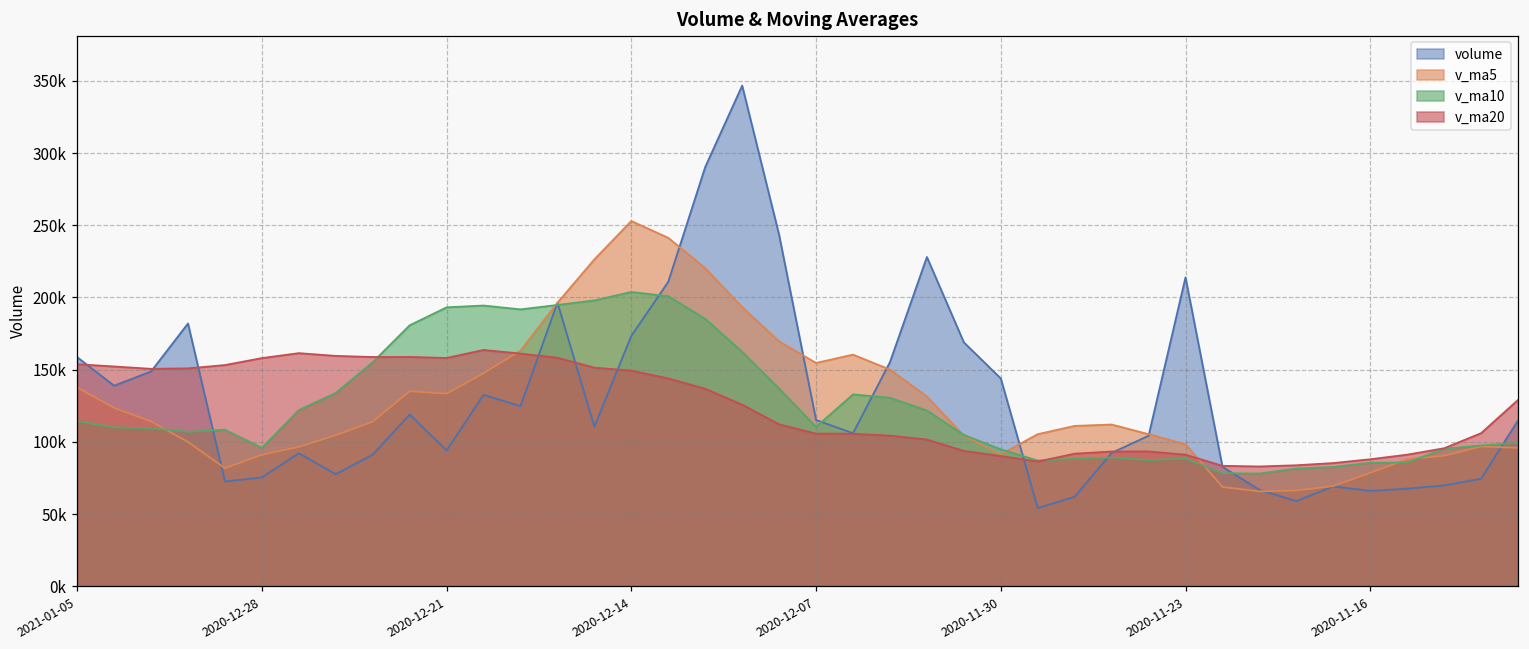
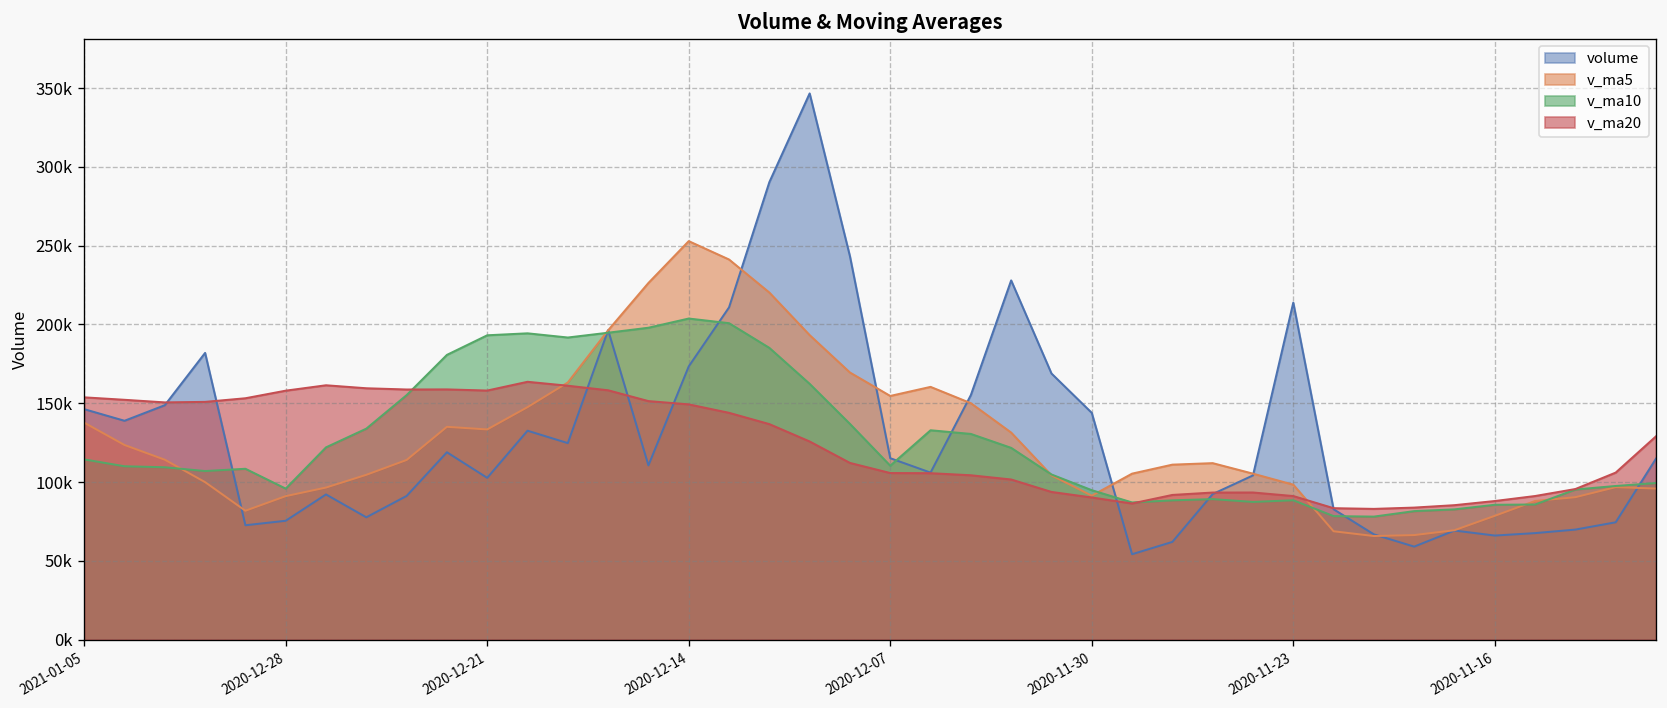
  {
    "volume": {
-     "2021-01-05": 159000,
+     "2021-01-05": 146000,
      "2020-12-28": 75000,
-     "2020-12-21": 94000,
+     "2020-12-21": 103000,
      "2020-12-14": 173000,
      "2020-12-07": 115000,
      "2020-11-30": 144000,
      "2020-11-23": 214000,
      "2020-11-16": 66000
    },
    "v_ma10": {
      "2021-01-05": 114000,
      "2020-12-28": 96000,
      "2020-12-21": 193000,
      "2020-12-14": 204000,
      "2020-12-07": 110000,
      "2020-11-30": 95000,
      "2020-11-23": 88000,
      "2020-11-16": 86000
    }
  }
